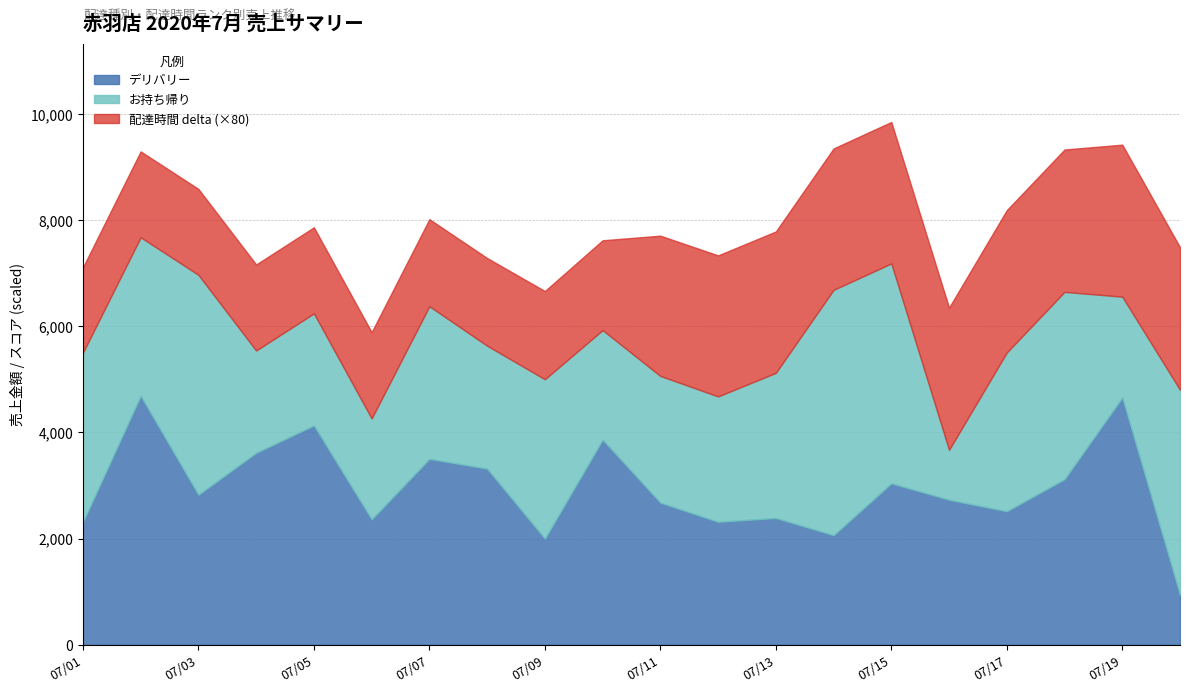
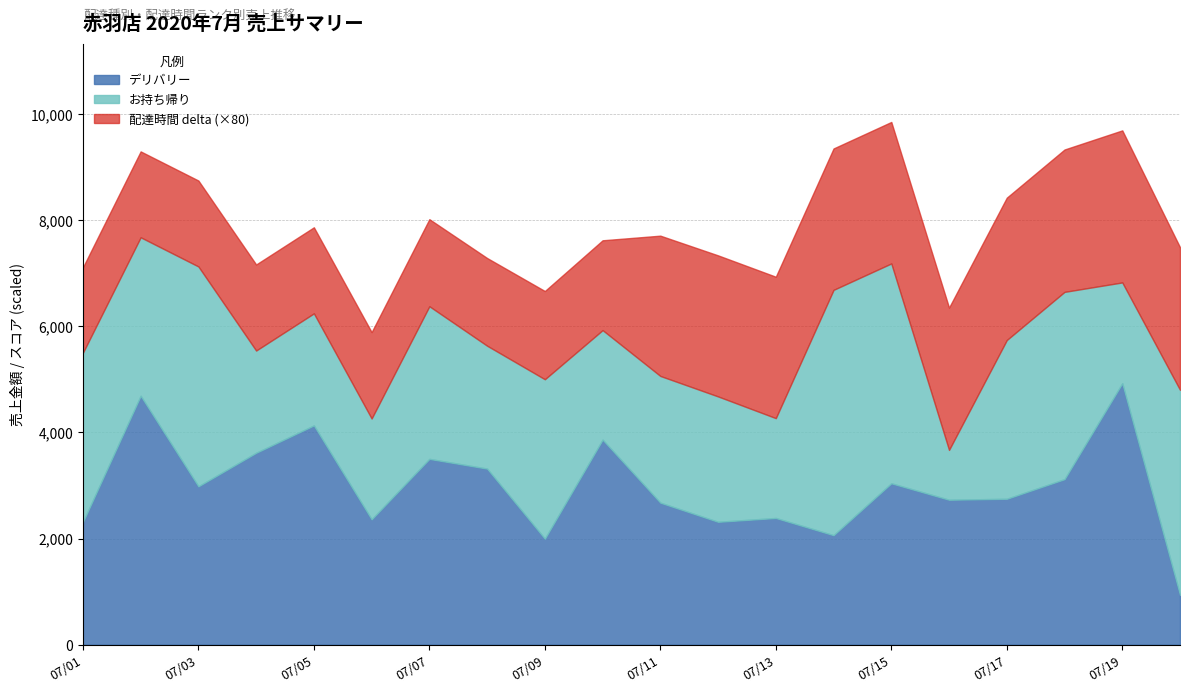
  {
    "デリバリー": {
      "07/01": "2,300",
-     "07/03": "2,800",
+     "07/03": "3,000",
      "07/05": "4,100",
      "07/07": "3,500",
      "07/09": "2,000",
      "07/11": "2,700",
      "07/13": "2,400",
      "07/15": "3,000",
-     "07/17": "2,500",
-     "07/19": "4,700"
+     "07/17": "2,800",
+     "07/19": "4,900"
    },
    "お持ち帰り": {
      "07/01": "3,200",
      "07/03": "4,100",
      "07/05": "2,100",
      "07/07": "2,900",
      "07/09": "3,000",
      "07/11": "2,400",
-     "07/13": "2,700",
+     "07/13": "1,900",
      "07/15": "4,100",
      "07/17": "3,000",
      "07/19": "1,900"
    },
    "配達時間 delta (×80)": {
      "07/01": "1,600",
      "07/03": "1,600",
      "07/05": "1,600",
      "07/07": "1,600",
      "07/09": "1,700",
      "07/11": "2,600",
      "07/13": "2,700",
      "07/15": "2,700",
      "07/17": "2,700",
      "07/19": "2,900"
    }
  }
